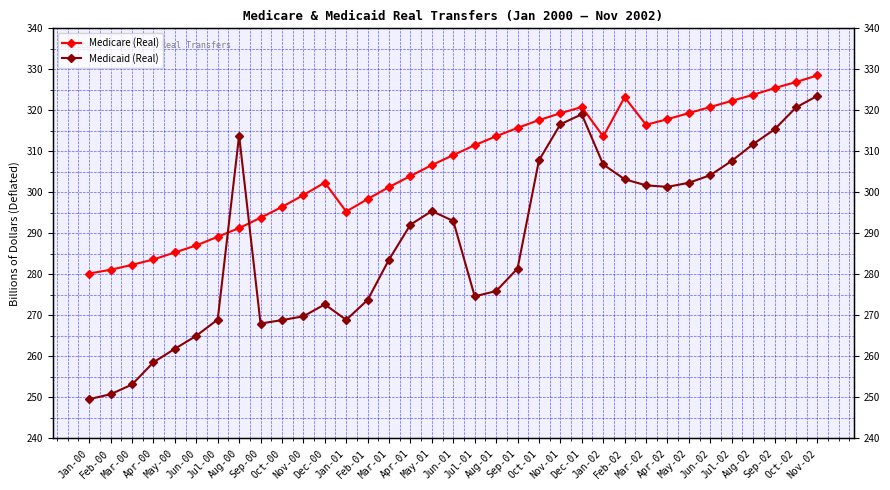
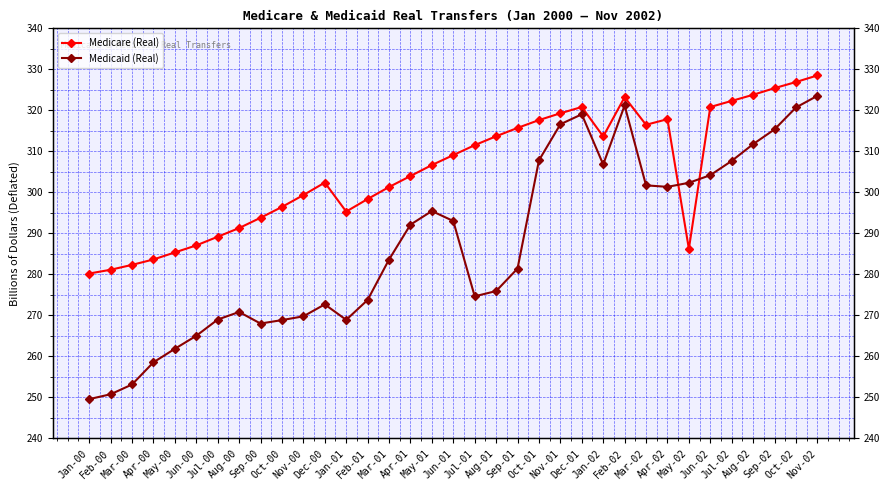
  {
    "Medicare (Real)": {
      "Jan-00": 280,
      "Feb-00": 281,
      "Mar-00": 282,
      "Apr-00": 284,
      "May-00": 285,
      "Jun-00": 287,
      "Jul-00": 289,
      "Aug-00": 291,
      "Sep-00": 294,
      "Oct-00": 296,
      "Nov-00": 299,
      "Dec-00": 302,
      "Jan-01": 295,
      "Feb-01": 298,
      "Mar-01": 301,
      "Apr-01": 304,
      "May-01": 307,
      "Jun-01": 309,
      "Jul-01": 312,
      "Aug-01": 314,
      "Sep-01": 316,
      "Oct-01": 318,
      "Nov-01": 319,
      "Dec-01": 321,
      "Jan-02": 314,
      "Feb-02": 323,
      "Mar-02": 316,
      "Apr-02": 318,
-     "May-02": 319,
+     "May-02": 286,
      "Jun-02": 321,
      "Jul-02": 322,
      "Aug-02": 324,
      "Sep-02": 325,
      "Oct-02": 327,
      "Nov-02": 329
    },
    "Medicaid (Real)": {
      "Jan-00": 250,
      "Feb-00": 251,
      "Mar-00": 253,
      "Apr-00": 259,
      "May-00": 262,
      "Jun-00": 265,
      "Jul-00": 269,
-     "Aug-00": 314,
+     "Aug-00": 271,
      "Sep-00": 268,
      "Oct-00": 269,
      "Nov-00": 270,
      "Dec-00": 273,
      "Jan-01": 269,
      "Feb-01": 274,
      "Mar-01": 284,
      "Apr-01": 292,
      "May-01": 295,
      "Jun-01": 293,
      "Jul-01": 275,
      "Aug-01": 276,
      "Sep-01": 281,
      "Oct-01": 308,
      "Nov-01": 317,
      "Dec-01": 319,
      "Jan-02": 307,
-     "Feb-02": 303,
+     "Feb-02": 321,
      "Mar-02": 302,
      "Apr-02": 301,
      "May-02": 302,
      "Jun-02": 304,
      "Jul-02": 308,
      "Aug-02": 312,
      "Sep-02": 315,
      "Oct-02": 321,
      "Nov-02": 324
    }
  }
